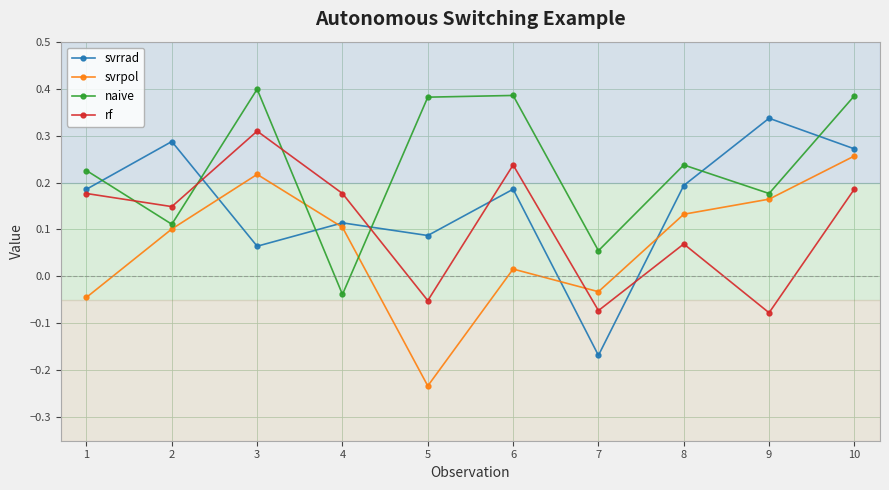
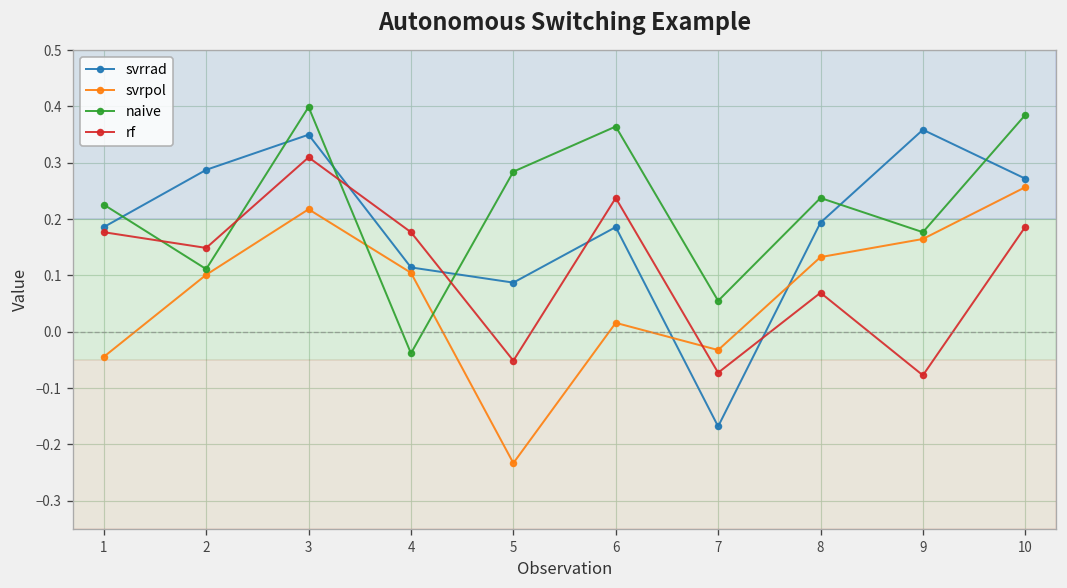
  {
    "svrrad": {
      "1": 0.19,
      "2": 0.29,
-     "3": 0.06,
+     "3": 0.35,
      "4": 0.11,
      "5": 0.09,
      "6": 0.19,
      "7": -0.17,
      "8": 0.19,
-     "9": 0.34,
+     "9": 0.36,
      "10": 0.27
    },
    "svrpol": {
      "1": -0.04,
      "2": 0.10,
      "3": 0.22,
      "4": 0.10,
      "5": -0.23,
      "6": 0.02,
      "7": -0.03,
      "8": 0.13,
      "9": 0.16,
      "10": 0.26
    },
    "naive": {
      "1": 0.23,
      "2": 0.11,
      "3": 0.40,
      "4": -0.04,
-     "5": 0.38,
-     "6": 0.39,
+     "5": 0.28,
+     "6": 0.36,
      "7": 0.05,
      "8": 0.24,
      "9": 0.18,
      "10": 0.38
    },
    "rf": {
      "1": 0.18,
      "2": 0.15,
      "3": 0.31,
      "4": 0.18,
      "5": -0.05,
      "6": 0.24,
      "7": -0.07,
      "8": 0.07,
      "9": -0.08,
      "10": 0.19
    }
  }
